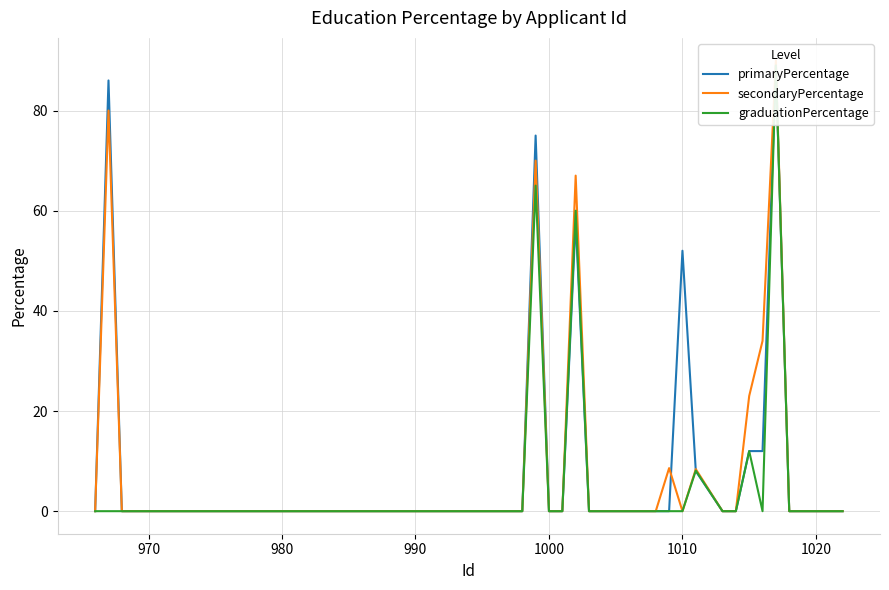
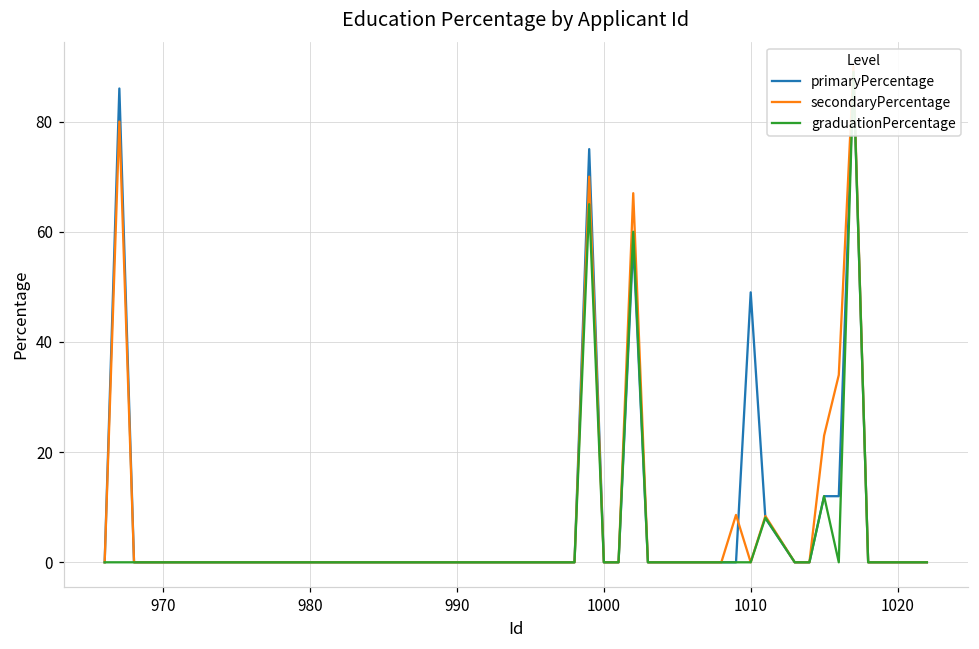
  {
    "primaryPercentage": {
-     "1010": 52
+     "1010": 49
    }
  }
